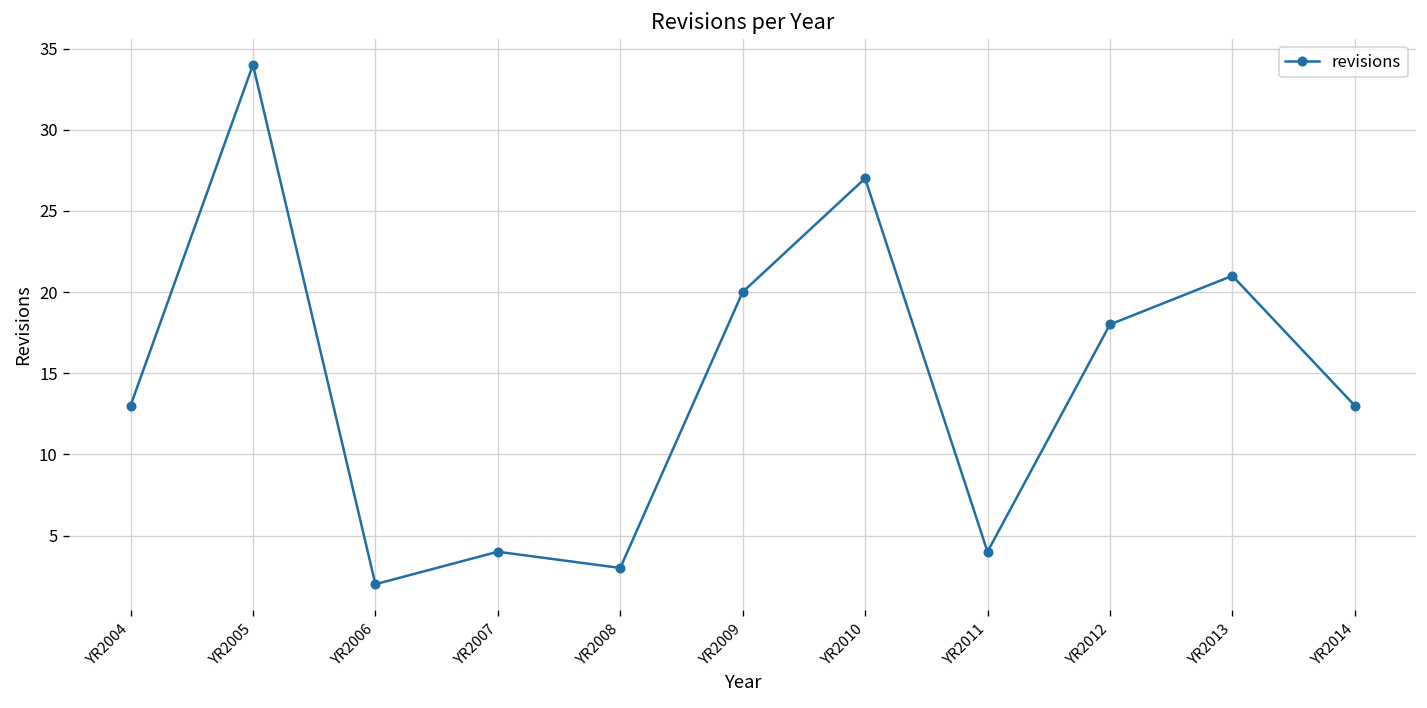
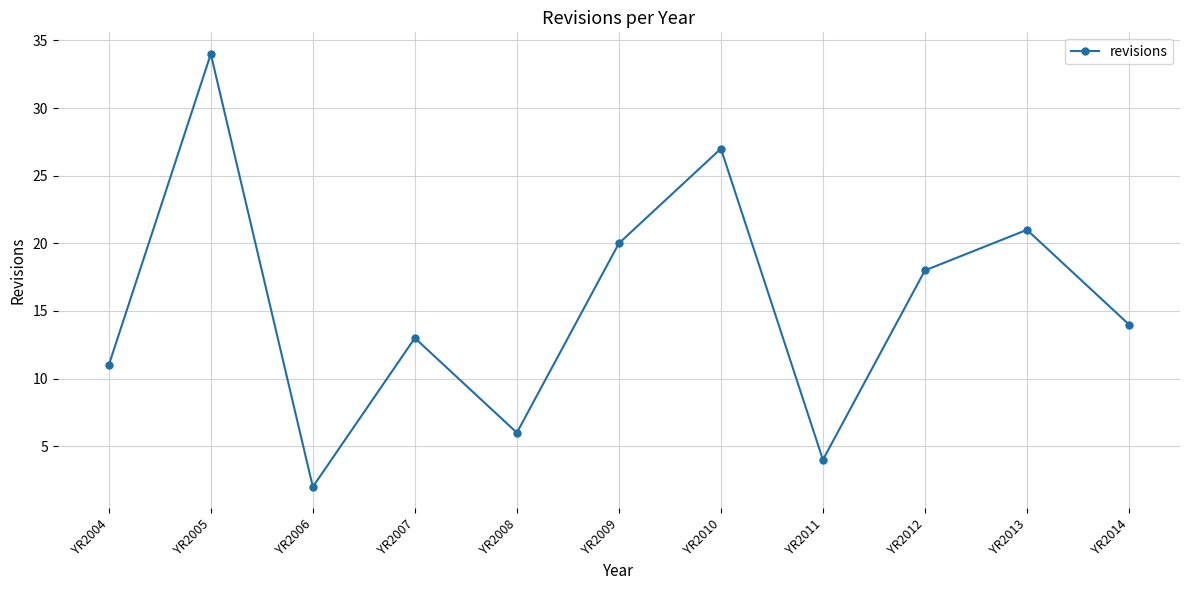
  {
-   "YR2004": 13,
+   "YR2004": 11,
    "YR2005": 34,
    "YR2006": 2,
-   "YR2007": 4,
-   "YR2008": 3,
+   "YR2007": 13,
+   "YR2008": 6,
    "YR2009": 20,
    "YR2010": 27,
    "YR2011": 4,
    "YR2012": 18,
    "YR2013": 21,
-   "YR2014": 13
+   "YR2014": 14
  }
